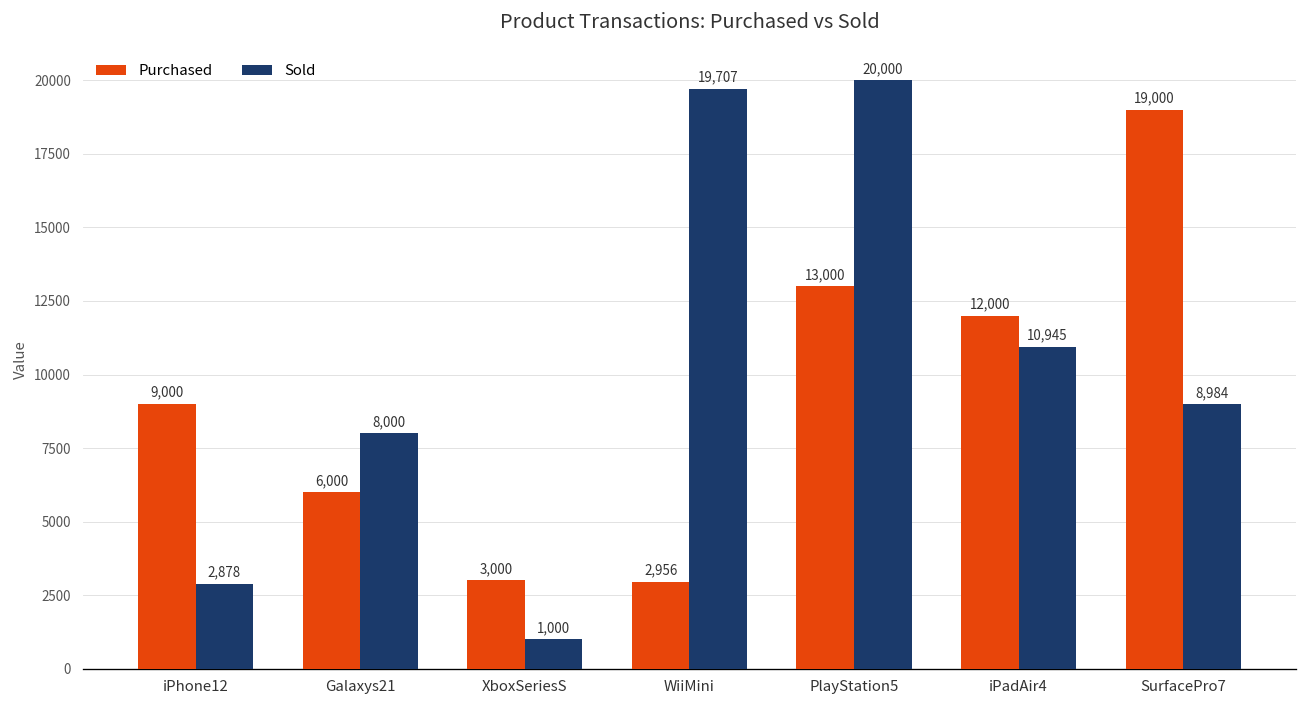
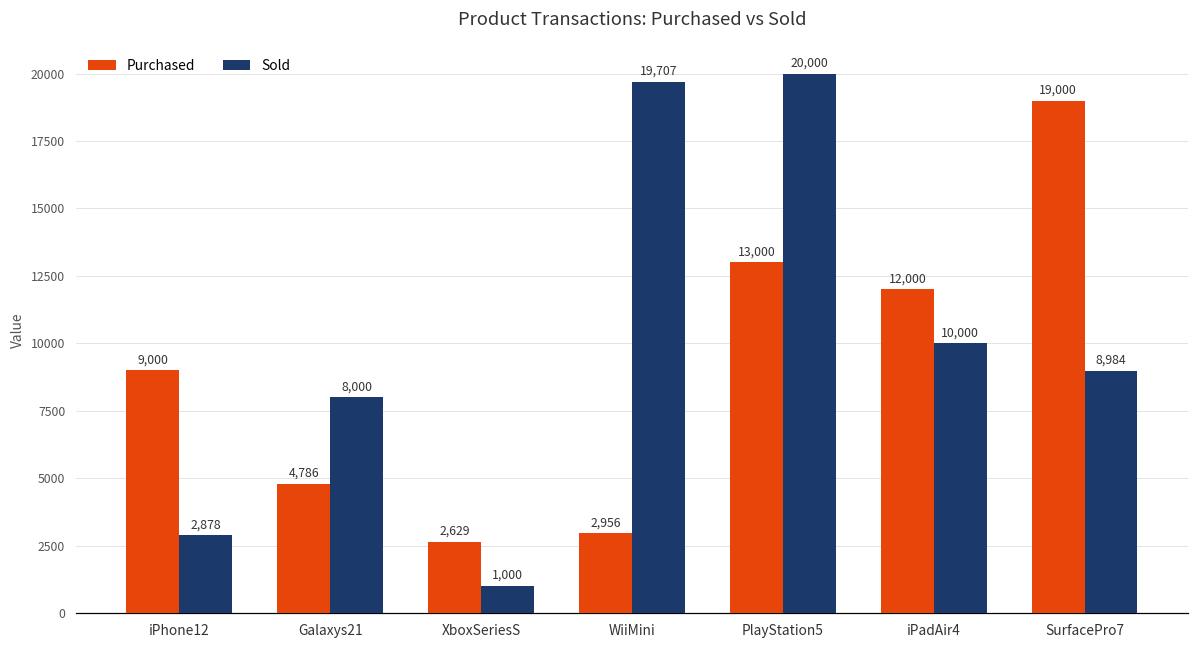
  {
    "Purchased": {
      "iPhone12": "9,000",
-     "Galaxys21": "6,000",
-     "XboxSeriesS": "3,000",
+     "Galaxys21": "4,786",
+     "XboxSeriesS": "2,629",
      "WiiMini": "2,956",
      "PlayStation5": "13,000",
      "iPadAir4": "12,000",
      "SurfacePro7": "19,000"
    },
    "Sold": {
      "iPhone12": "2,878",
      "Galaxys21": "8,000",
      "XboxSeriesS": "1,000",
      "WiiMini": "19,707",
      "PlayStation5": "20,000",
-     "iPadAir4": "10,945",
+     "iPadAir4": "10,000",
      "SurfacePro7": "8,984"
    }
  }
